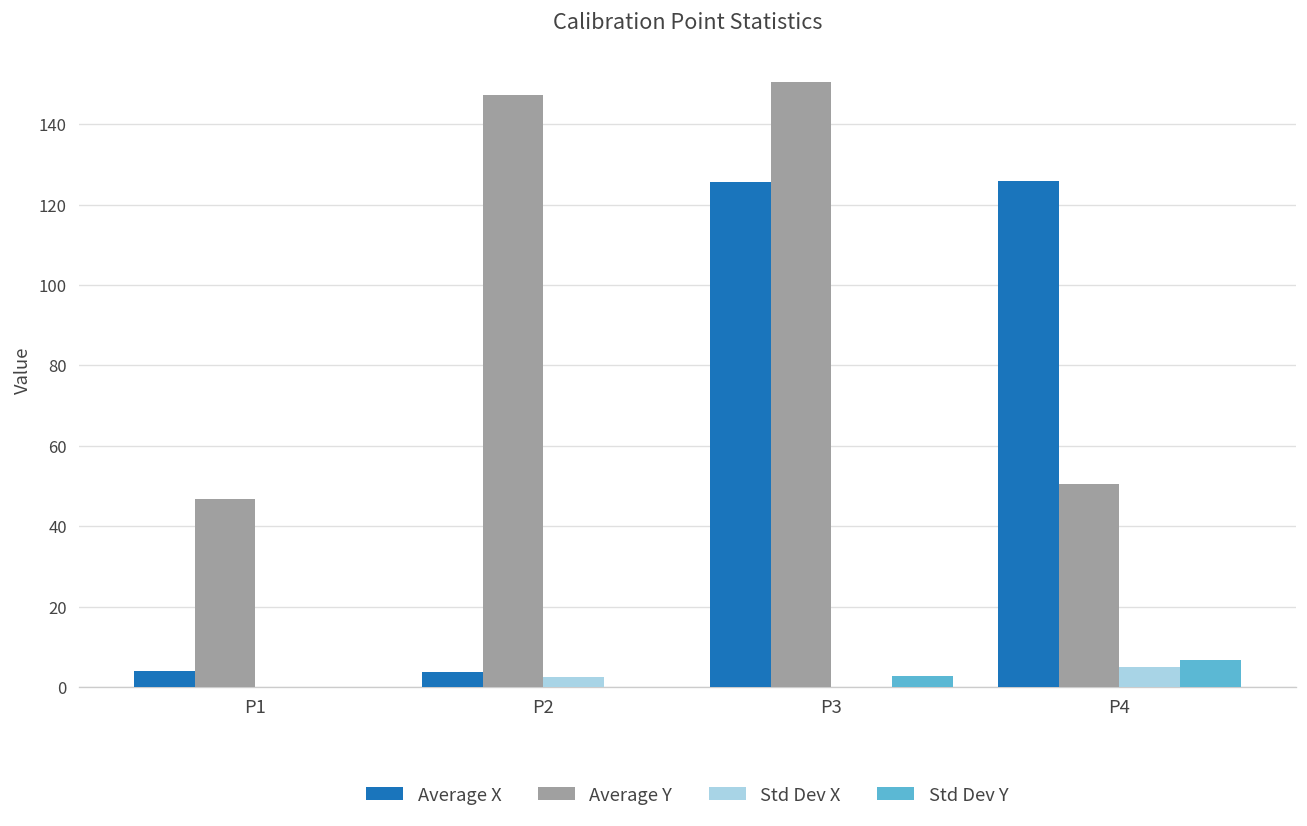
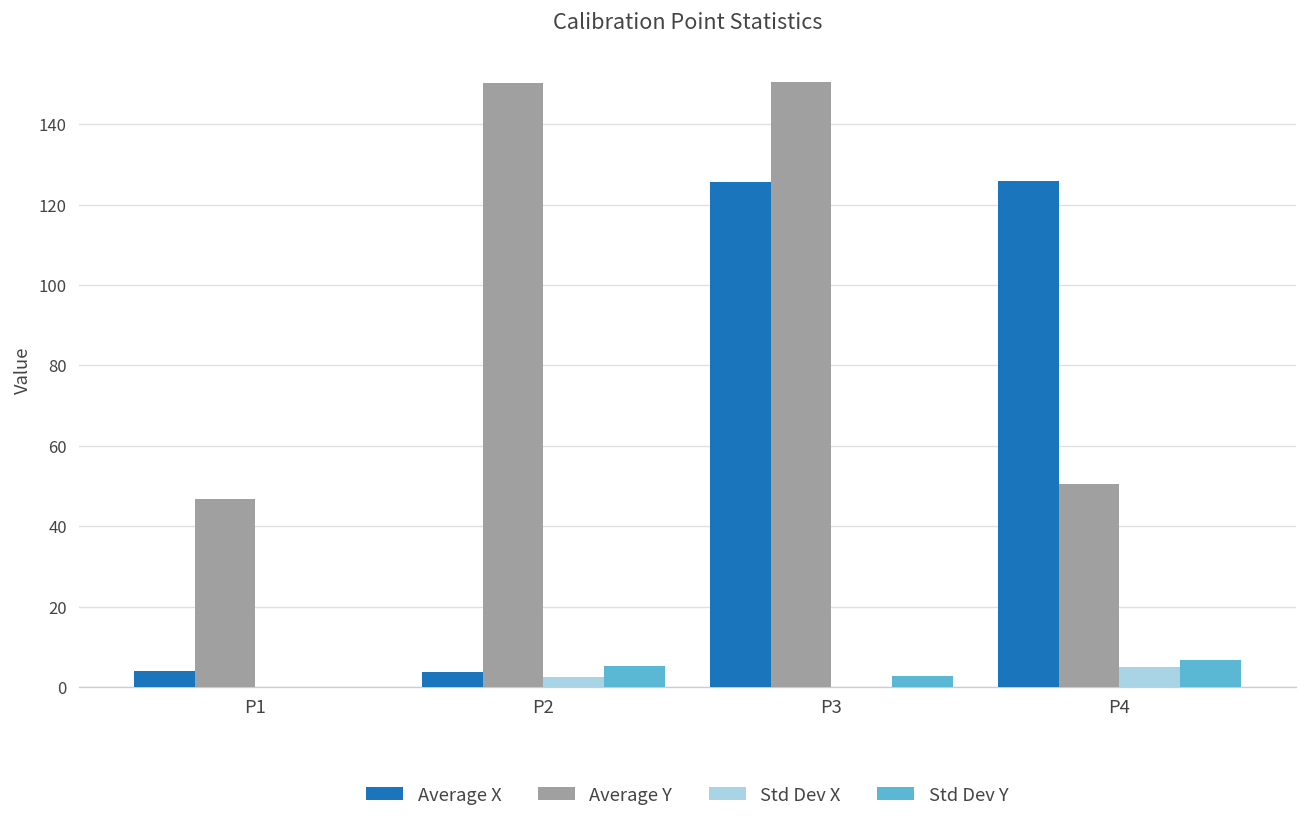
  {
    "Average X": {
      "P1": 4,
      "P2": 4,
      "P3": 126,
      "P4": 126
    },
    "Average Y": {
      "P1": 47,
-     "P2": 147,
+     "P2": 150,
      "P3": 150,
      "P4": 51
    },
    "Std Dev X": {
      "P2": 2,
      "P4": 5
    },
    "Std Dev Y": {
-     "P2": 0,
+     "P2": 5,
      "P3": 3,
      "P4": 7
    }
  }
